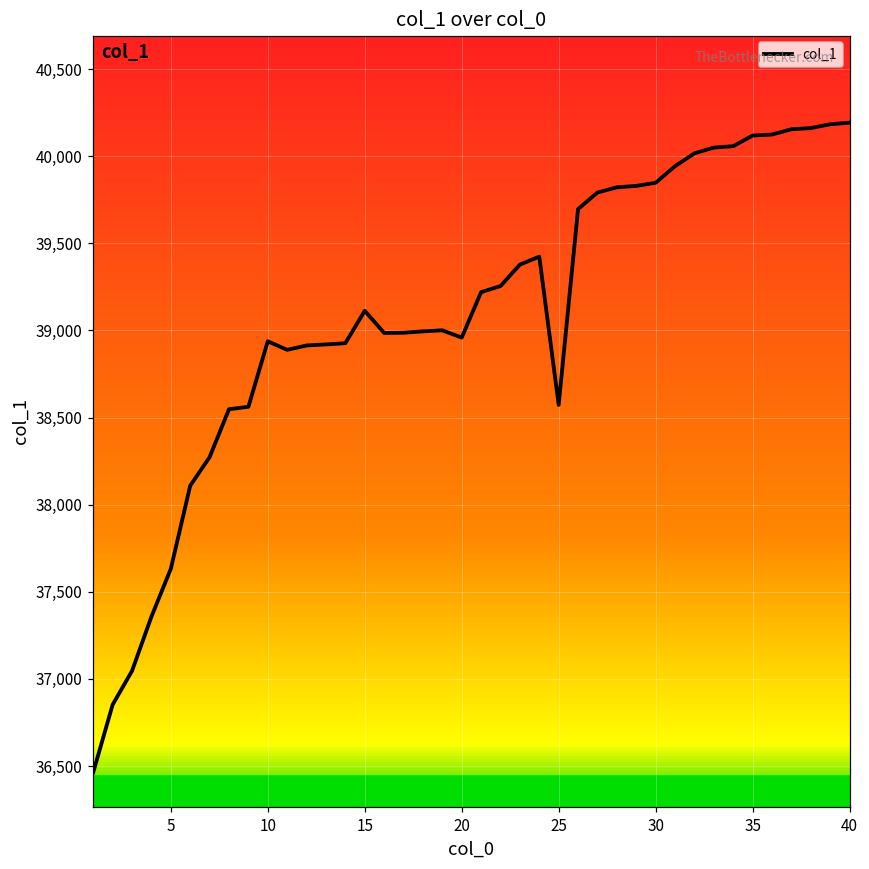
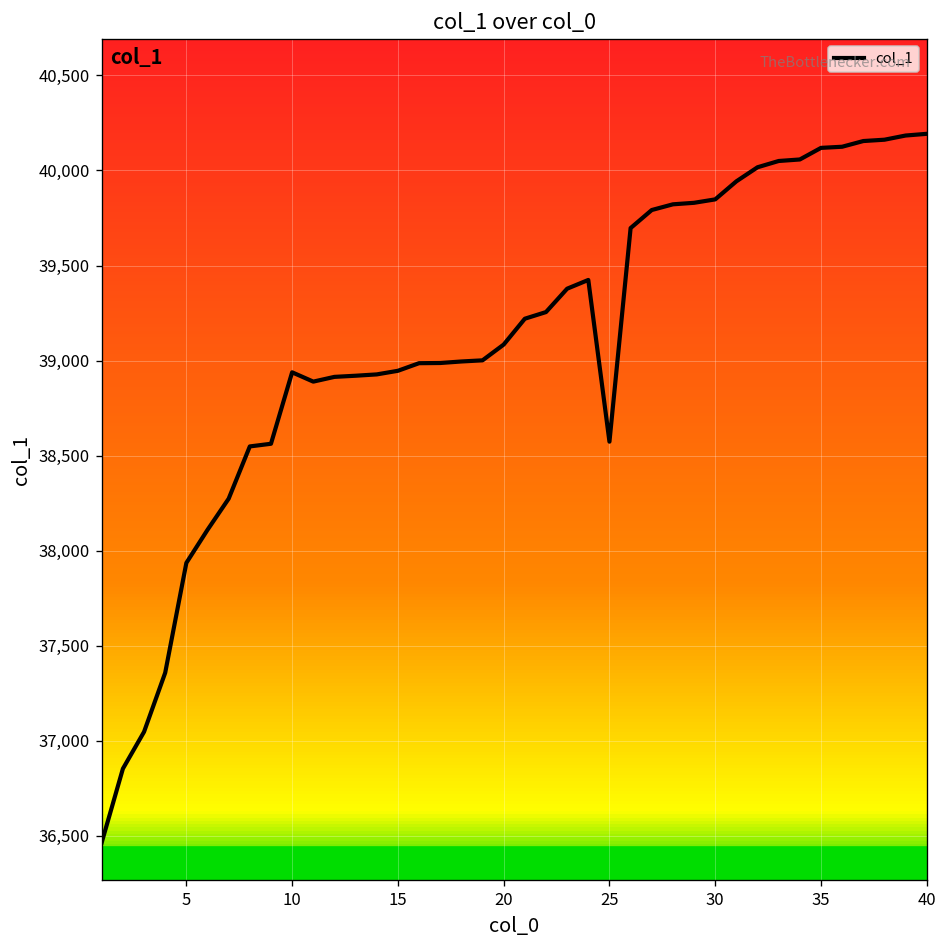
  {
-   "5": "37,630",
+   "5": "37,940",
    "10": "38,940",
-   "15": "39,110",
-   "20": "38,960",
+   "15": "38,950",
+   "20": "39,080",
    "25": "38,570",
    "30": "39,850",
    "35": "40,120",
    "40": "40,190"
  }
